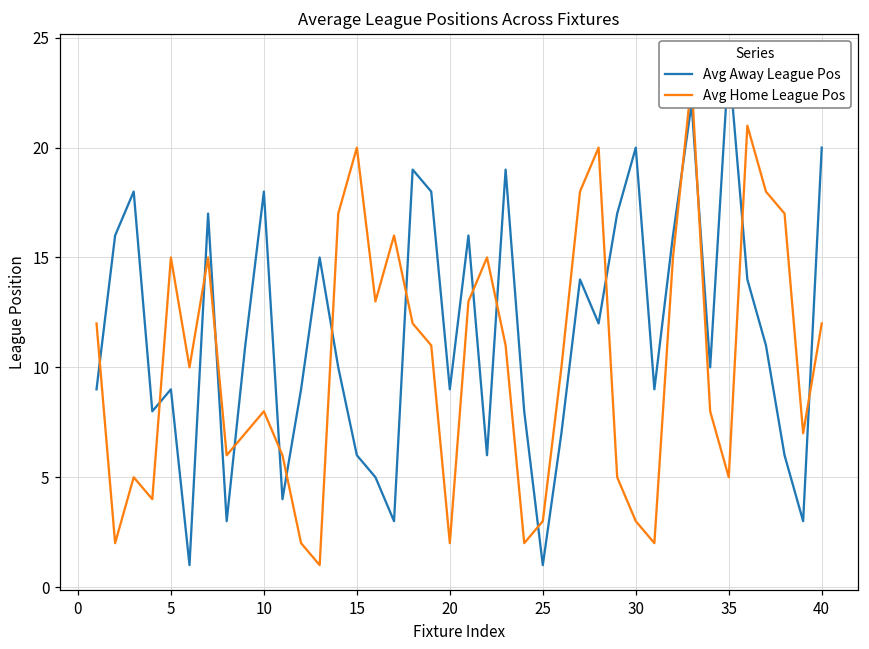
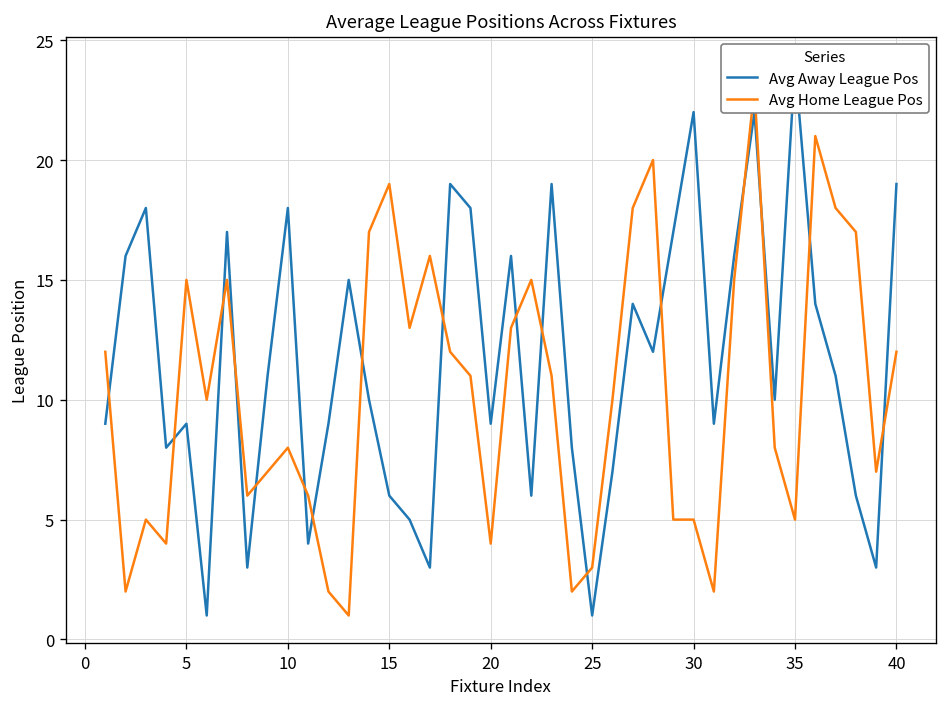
  {
    "Avg Away League Pos": {
      "5": 9,
      "10": 18,
      "15": 6,
      "20": 9,
      "25": 1,
-     "30": 20,
-     "40": 20
+     "30": 22,
+     "40": 19
    },
    "Avg Home League Pos": {
      "5": 15,
      "10": 8,
-     "15": 20,
-     "20": 2,
+     "15": 19,
+     "20": 4,
      "25": 3,
-     "30": 3,
+     "30": 5,
      "35": 5,
      "40": 12
    }
  }
